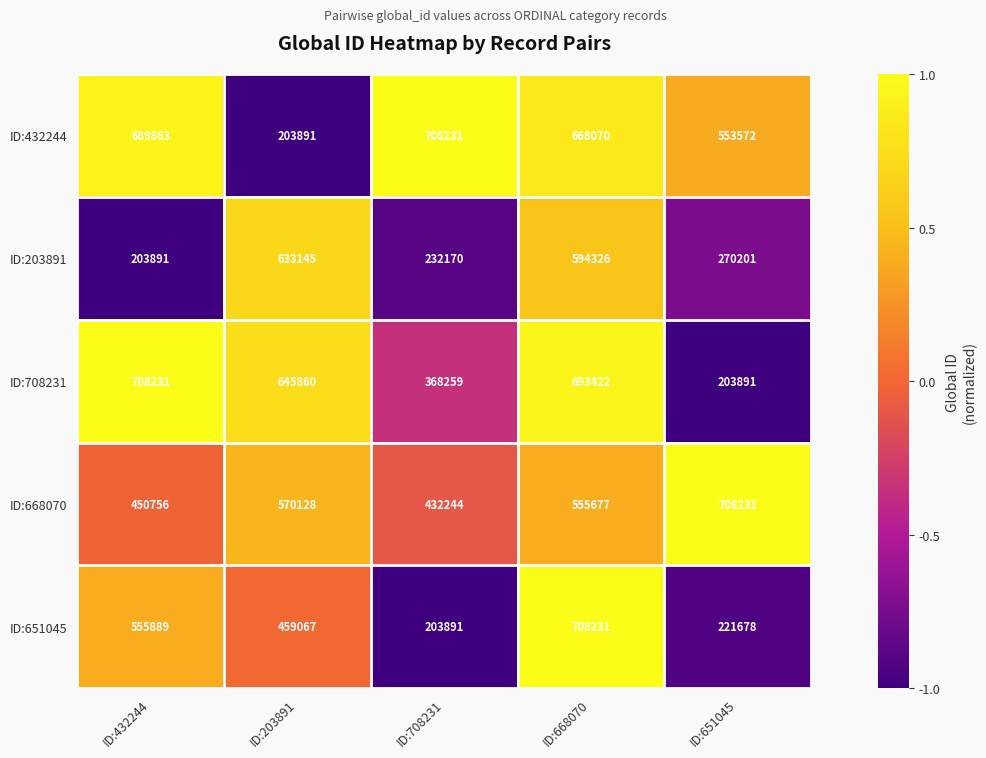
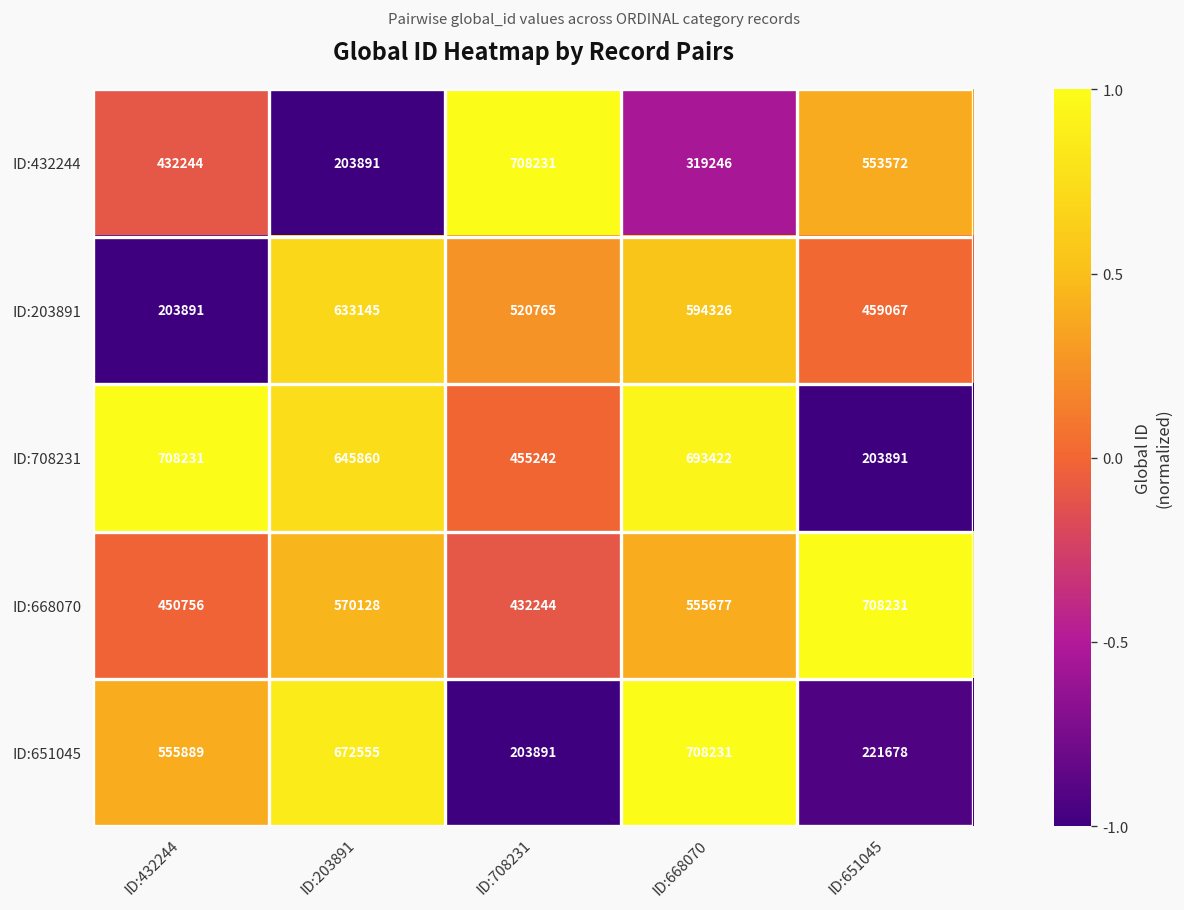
  {
    "ID:432244": {
-     "ID:432244": 689863,
+     "ID:432244": 432244,
      "ID:203891": 203891,
      "ID:708231": 708231,
-     "ID:668070": 668070,
+     "ID:668070": 319246,
      "ID:651045": 553572
    },
    "ID:203891": {
      "ID:432244": 203891,
      "ID:203891": 633145,
-     "ID:708231": 232170,
+     "ID:708231": 520765,
      "ID:668070": 594326,
-     "ID:651045": 270201
+     "ID:651045": 459067
    },
    "ID:708231": {
      "ID:432244": 708231,
      "ID:203891": 645860,
-     "ID:708231": 368259,
+     "ID:708231": 455242,
      "ID:668070": 693422,
      "ID:651045": 203891
    },
    "ID:668070": {
      "ID:432244": 450756,
      "ID:203891": 570128,
      "ID:708231": 432244,
      "ID:668070": 555677,
      "ID:651045": 708231
    },
    "ID:651045": {
      "ID:432244": 555889,
-     "ID:203891": 459067,
+     "ID:203891": 672555,
      "ID:708231": 203891,
      "ID:668070": 708231,
      "ID:651045": 221678
    }
  }
